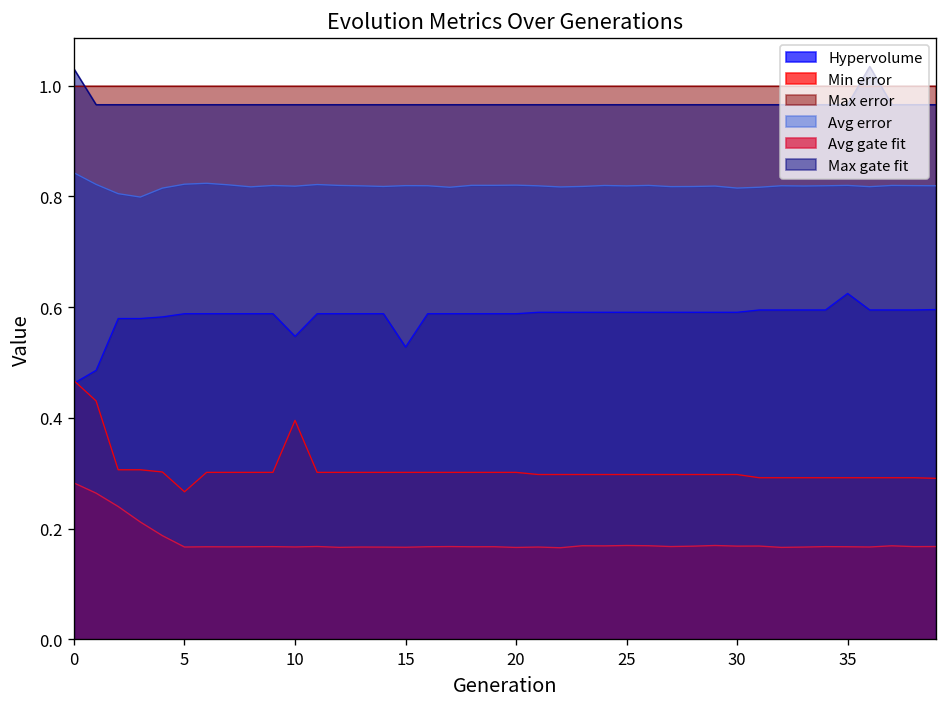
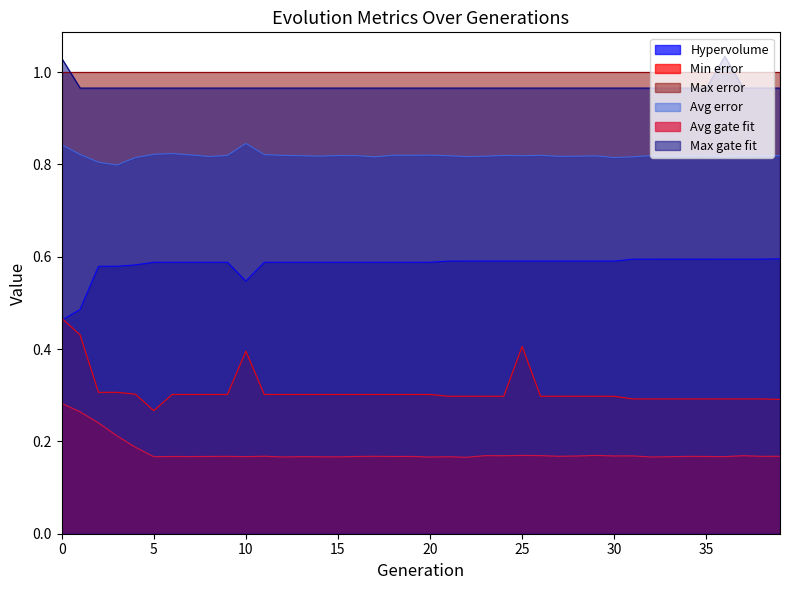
  {
    "Hypervolume": {
      "5": 0.59,
      "10": 0.55,
-     "15": 0.53,
+     "15": 0.59,
      "20": 0.59,
      "25": 0.59,
      "30": 0.59,
-     "35": 0.62
+     "35": 0.59
    },
    "Min error": {
      "5": 0.27,
      "10": 0.40,
      "15": 0.30,
      "20": 0.30,
-     "25": 0.30,
+     "25": 0.41,
      "30": 0.30,
      "35": 0.29
    },
    "Max error": {
      "0": 1.00,
      "5": 1.00,
      "10": 1.00,
      "15": 1.00,
      "20": 1.00,
      "25": 1.00,
      "30": 1.00
    },
    "Avg error": {
      "0": 0.84,
      "5": 0.82,
-     "10": 0.82,
+     "10": 0.85,
      "15": 0.82,
      "20": 0.82,
      "25": 0.82,
      "30": 0.81
    },
    "Avg gate fit": {
      "0": 0.28,
      "5": 0.17,
      "10": 0.17,
      "15": 0.17,
      "20": 0.17,
      "25": 0.17,
      "30": 0.17,
      "35": 0.17
    },
    "Max gate fit": {
      "0": 1.03,
      "5": 0.97,
      "10": 0.97,
      "15": 0.97,
      "20": 0.97,
      "25": 0.97,
      "30": 0.97
    }
  }
